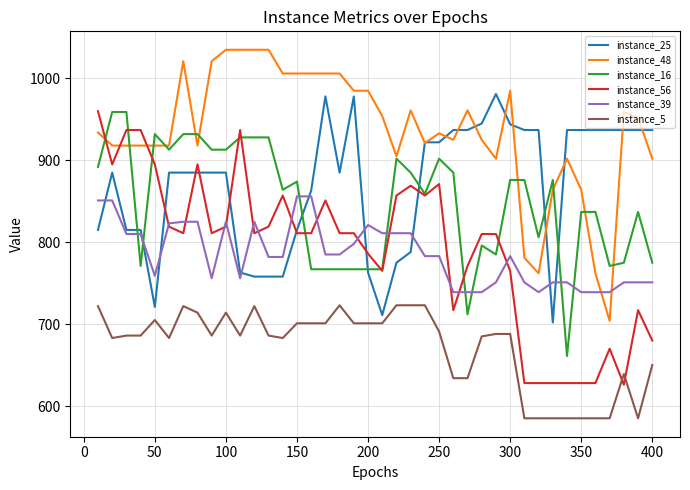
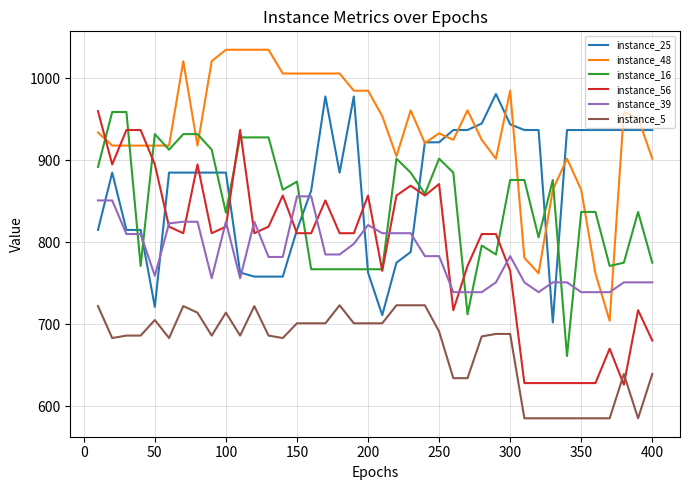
  {
    "instance_25": {
      "50": 720,
      "100": 890,
      "150": 820,
      "200": 760,
      "250": 920,
      "300": 940,
      "350": 940,
      "400": 940
    },
    "instance_48": {
      "50": 920,
      "100": 1040,
      "150": 1010,
      "200": 990,
      "250": 930,
      "300": 990,
      "350": 860,
      "400": 900
    },
    "instance_16": {
      "50": 930,
-     "100": 910,
+     "100": 840,
      "150": 870,
      "200": 770,
      "250": 900,
      "300": 880,
      "350": 840,
      "400": 780
    },
    "instance_56": {
      "50": 900,
      "100": 820,
      "150": 810,
-     "200": 790,
+     "200": 860,
      "250": 870,
      "300": 770,
      "350": 630,
      "400": 680
    },
    "instance_39": {
      "50": 760,
      "100": 830,
      "150": 860,
      "200": 820,
      "250": 780,
      "300": 780,
      "350": 740,
      "400": 750
    },
    "instance_5": {
      "50": 710,
      "100": 710,
      "150": 700,
      "200": 700,
      "250": 690,
      "300": 690,
      "350": 590,
-     "400": 650
+     "400": 640
    }
  }
